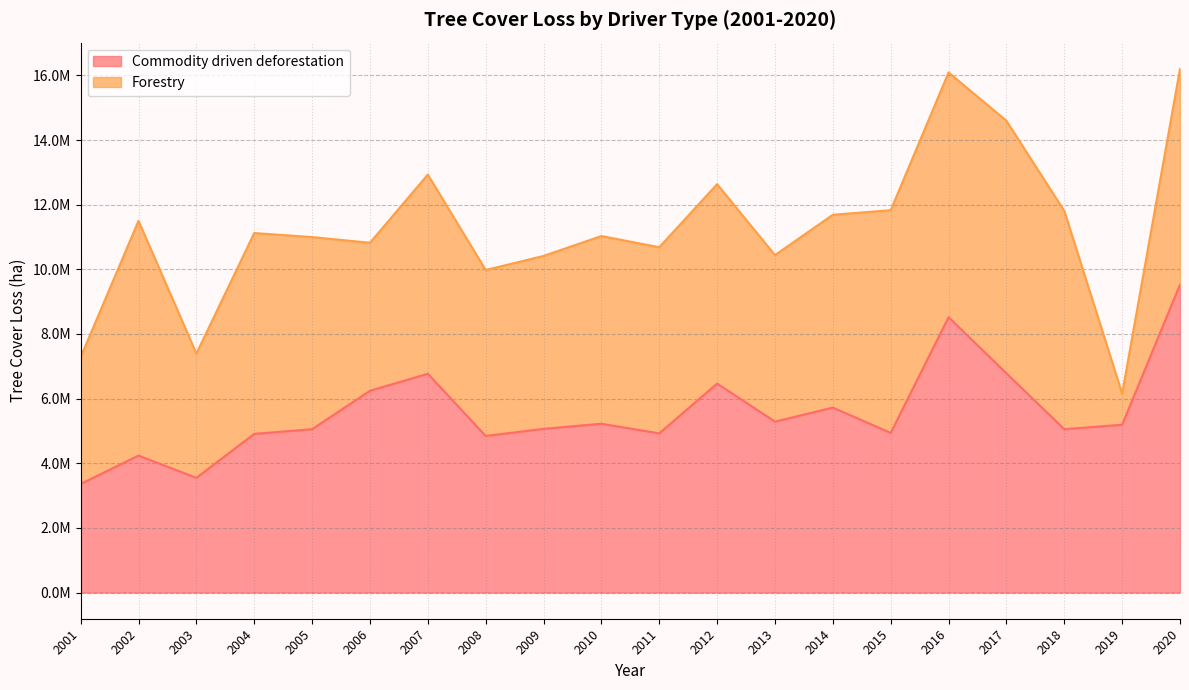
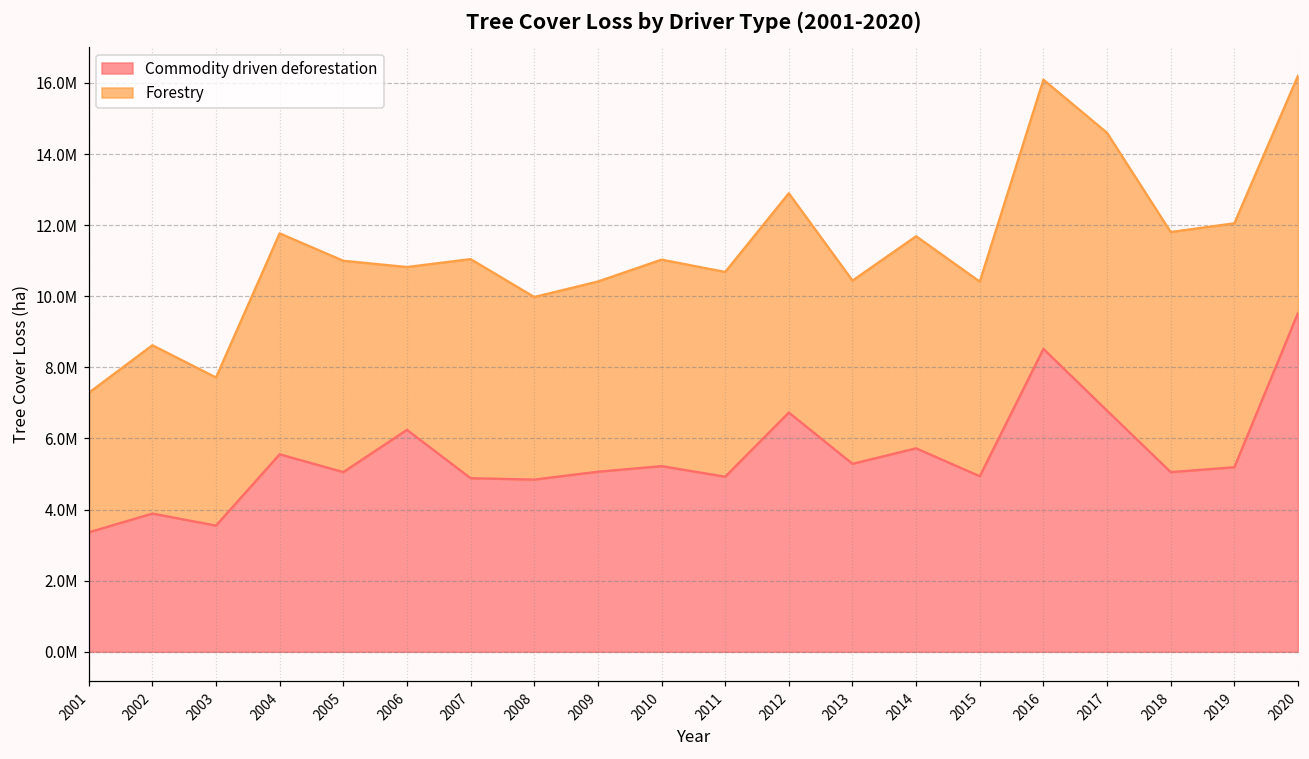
  {
    "Commodity driven deforestation": {
      "2001": 3400000,
-     "2002": 4200000,
+     "2002": 3900000,
      "2003": 3500000,
-     "2004": 4900000,
+     "2004": 5600000,
      "2005": 5100000,
      "2006": 6200000,
-     "2007": 6800000,
+     "2007": 4900000,
      "2008": 4800000,
      "2009": 5100000,
      "2010": 5200000,
      "2011": 4900000,
-     "2012": 6500000,
+     "2012": 6700000,
      "2013": 5300000,
      "2014": 5700000,
      "2015": 4900000,
      "2016": 8500000,
      "2017": 6800000,
      "2018": 5100000,
      "2019": 5200000,
      "2020": 9500000
    },
    "Forestry": {
      "2001": 3900000,
-     "2002": 7300000,
-     "2003": 3800000,
+     "2002": 4700000,
+     "2003": 4200000,
      "2004": 6200000,
      "2005": 5900000,
      "2006": 4600000,
      "2007": 6200000,
      "2008": 5100000,
      "2009": 5300000,
      "2010": 5800000,
      "2011": 5800000,
      "2012": 6200000,
      "2013": 5200000,
      "2014": 6000000,
-     "2015": 6900000,
+     "2015": 5500000,
      "2016": 7600000,
      "2017": 7800000,
      "2018": 6800000,
-     "2019": 1000000,
+     "2019": 6900000,
      "2020": 6700000
    }
  }
